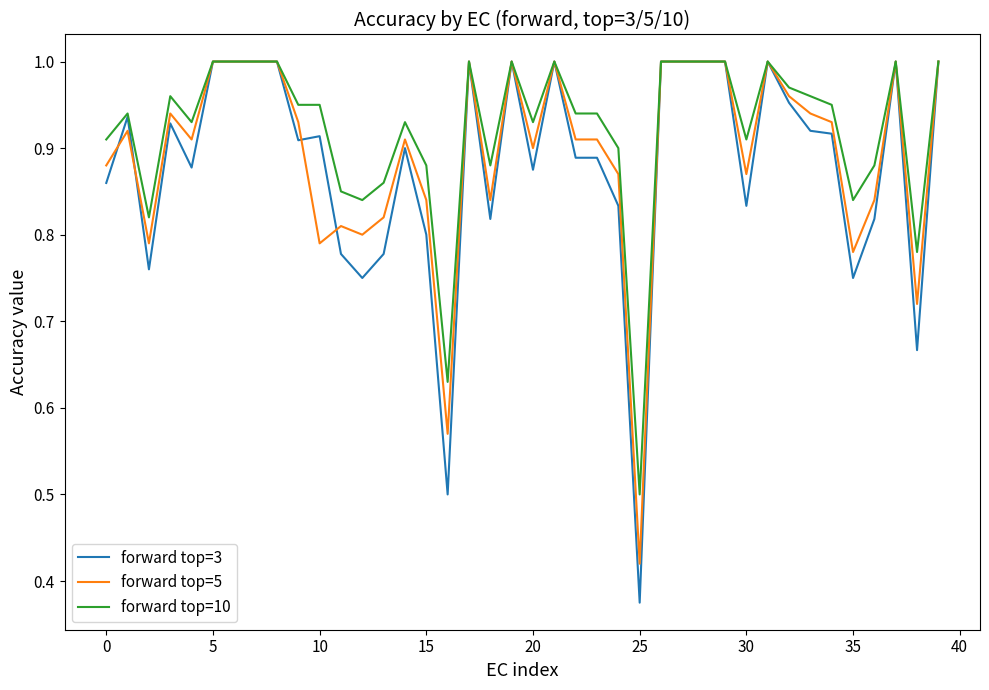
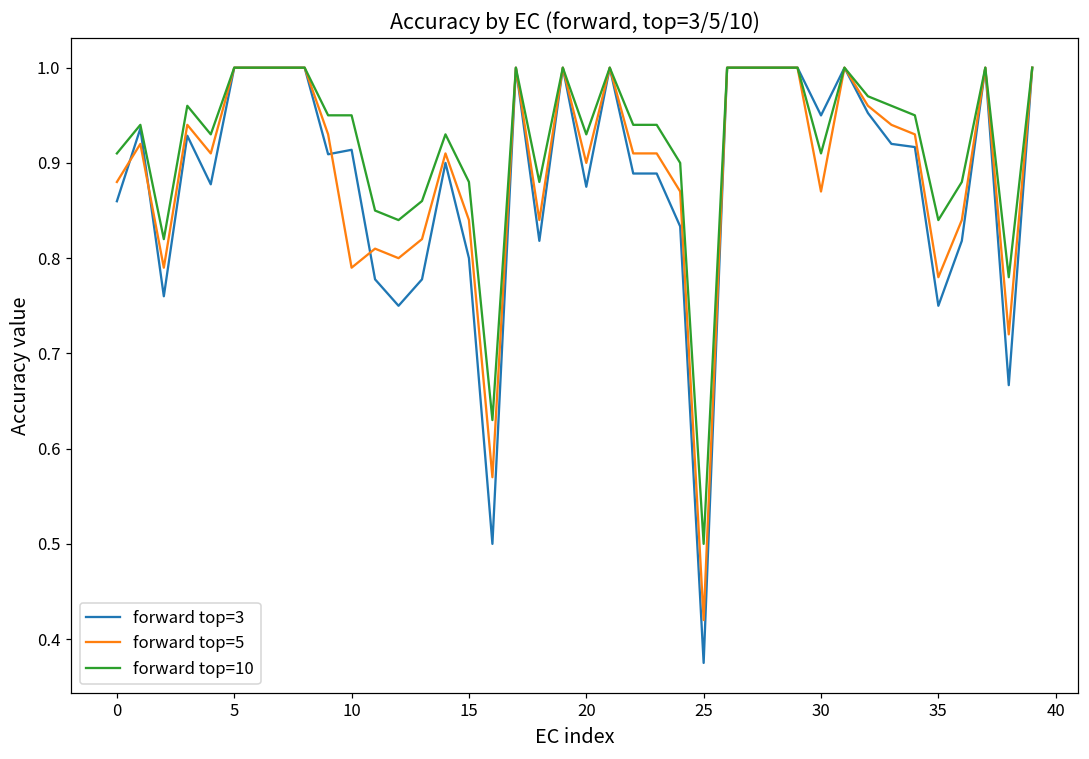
  {
    "forward top=3": {
      "0": 0.86,
      "10": 0.91,
      "15": 0.80,
      "20": 0.88,
      "25": 0.38,
-     "30": 0.83,
+     "30": 0.95,
      "35": 0.75
    },
    "forward top=5": {
      "0": 0.88,
      "10": 0.79,
      "15": 0.84,
      "20": 0.90,
      "25": 0.42,
      "30": 0.87,
      "35": 0.78
    },
    "forward top=10": {
      "0": 0.91,
      "10": 0.95,
      "15": 0.88,
      "20": 0.93,
      "25": 0.50,
      "30": 0.91,
      "35": 0.84
    }
  }
